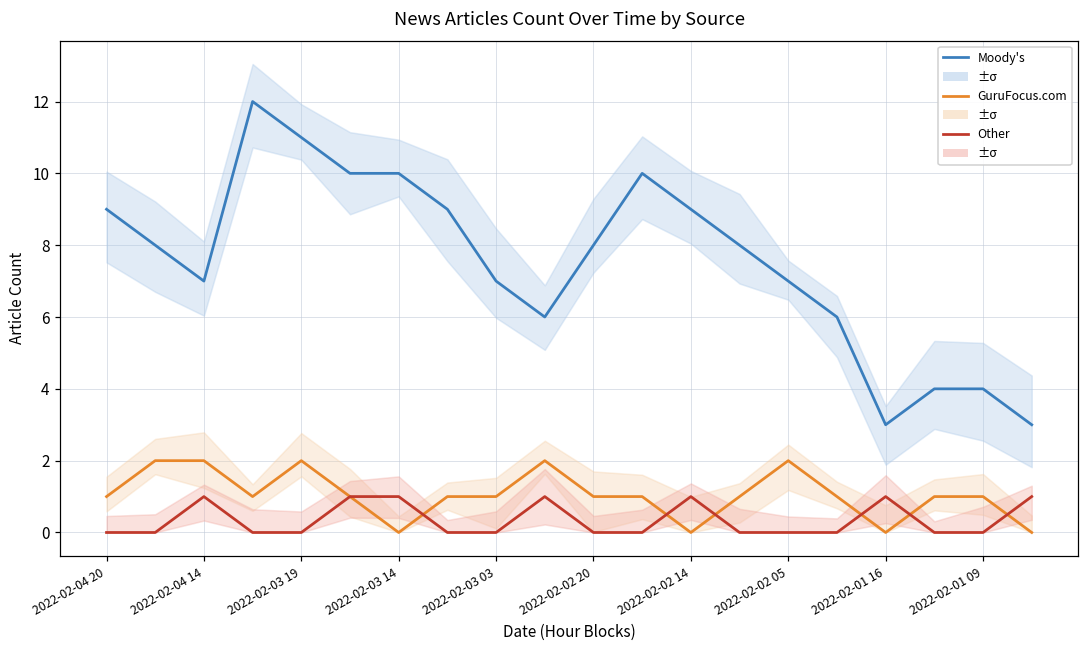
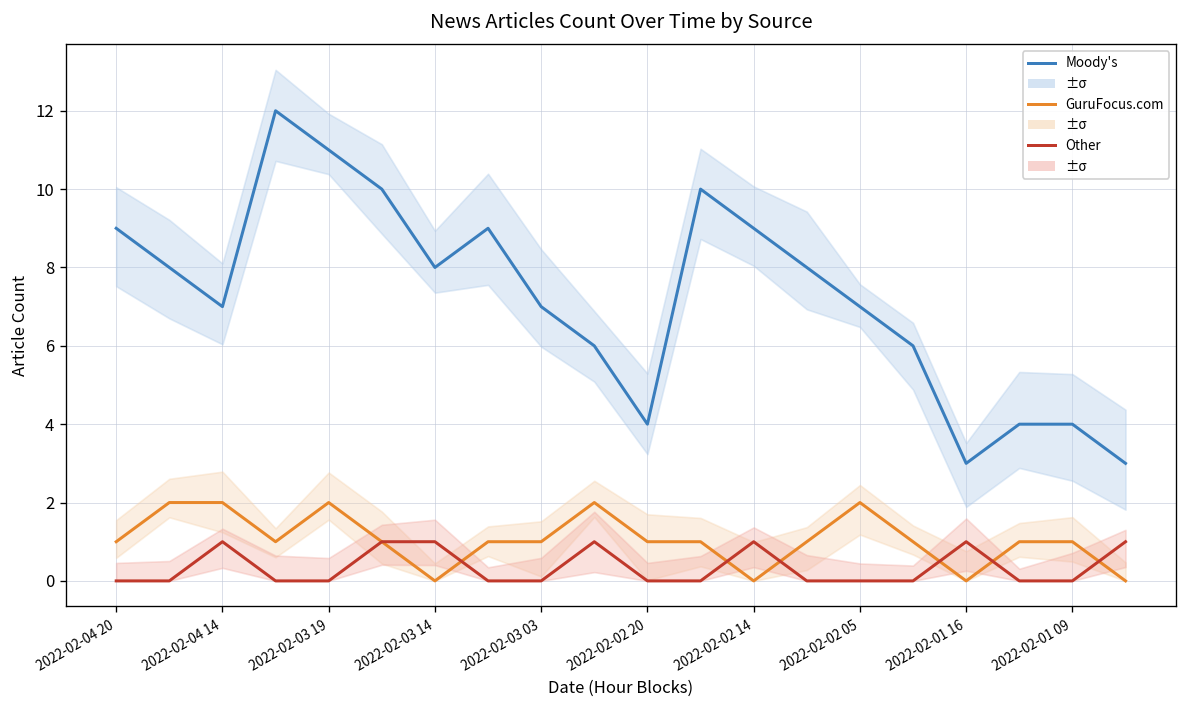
  {
    "Moody's": {
      "2022-02-04 20": 9,
      "2022-02-04 14": 7,
      "2022-02-03 19": 11,
-     "2022-02-03 14": 10,
+     "2022-02-03 14": 8,
      "2022-02-03 03": 7,
-     "2022-02-02 20": 8,
+     "2022-02-02 20": 4,
      "2022-02-02 14": 9,
      "2022-02-02 05": 7,
      "2022-02-01 16": 3,
      "2022-02-01 09": 4
    },
    "GuruFocus.com": {
      "2022-02-04 20": 1,
      "2022-02-04 14": 2,
      "2022-02-03 19": 2,
      "2022-02-03 14": 0,
      "2022-02-03 03": 1,
      "2022-02-02 20": 1,
      "2022-02-02 14": 0,
      "2022-02-02 05": 2,
      "2022-02-01 16": 0,
      "2022-02-01 09": 1
    },
    "Other": {
      "2022-02-04 20": 0,
      "2022-02-04 14": 1,
      "2022-02-03 19": 0,
      "2022-02-03 14": 1,
      "2022-02-03 03": 0,
      "2022-02-02 20": 0,
      "2022-02-02 05": 0,
      "2022-02-01 16": 1,
      "2022-02-01 09": 0
    }
  }
